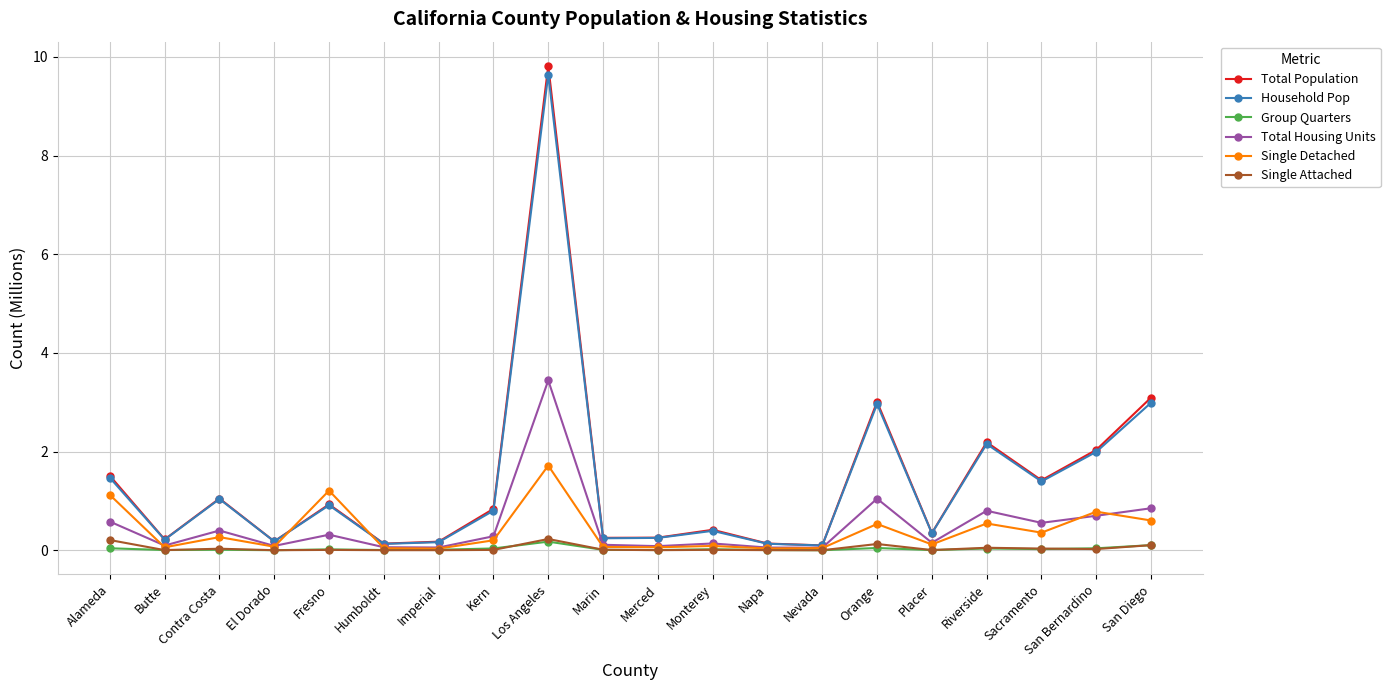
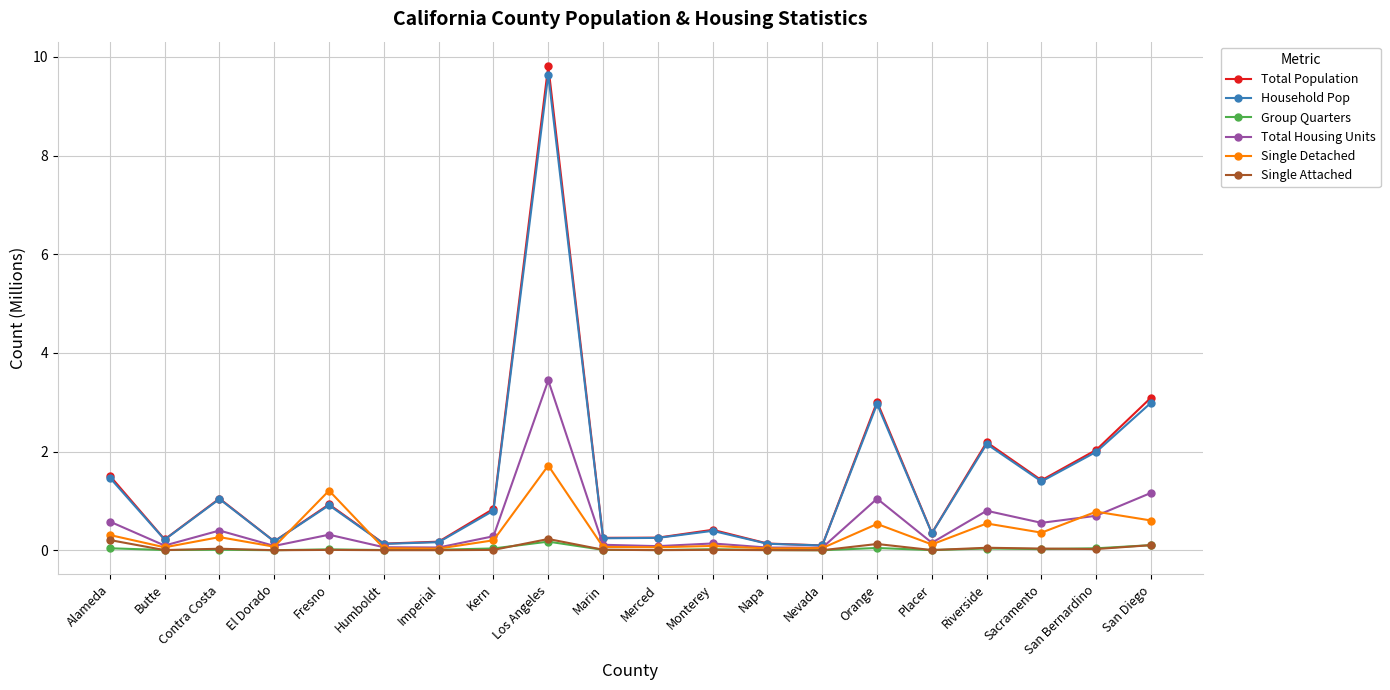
  {
    "Total Population": {
      "Los Angeles": 9.8,
      "San Diego": 3.1
    },
    "Household Pop": {
      "Los Angeles": 9.6,
      "San Diego": 3.0
    },
    "Group Quarters": {
      "Alameda": 0.0,
      "Los Angeles": 0.2,
      "Orange": 0.0
    },
    "Total Housing Units": {
      "Alameda": 0.6,
      "Contra Costa": 0.4,
      "Fresno": 0.3,
      "Kern": 0.3,
      "Los Angeles": 3.4,
      "Orange": 1.0,
      "Riverside": 0.8,
      "Sacramento": 0.6,
      "San Bernardino": 0.7,
-     "San Diego": 0.9
+     "San Diego": 1.2
    },
    "Single Detached": {
-     "Alameda": 1.1,
+     "Alameda": 0.3,
      "Contra Costa": 0.3,
      "Fresno": 1.2,
      "Kern": 0.2,
      "Los Angeles": 1.7,
      "Orange": 0.5,
      "Riverside": 0.5,
      "Sacramento": 0.4,
      "San Bernardino": 0.8,
      "San Diego": 0.6
    },
    "Single Attached": {
      "Alameda": 0.2,
      "Los Angeles": 0.2,
      "Orange": 0.1
    }
  }
